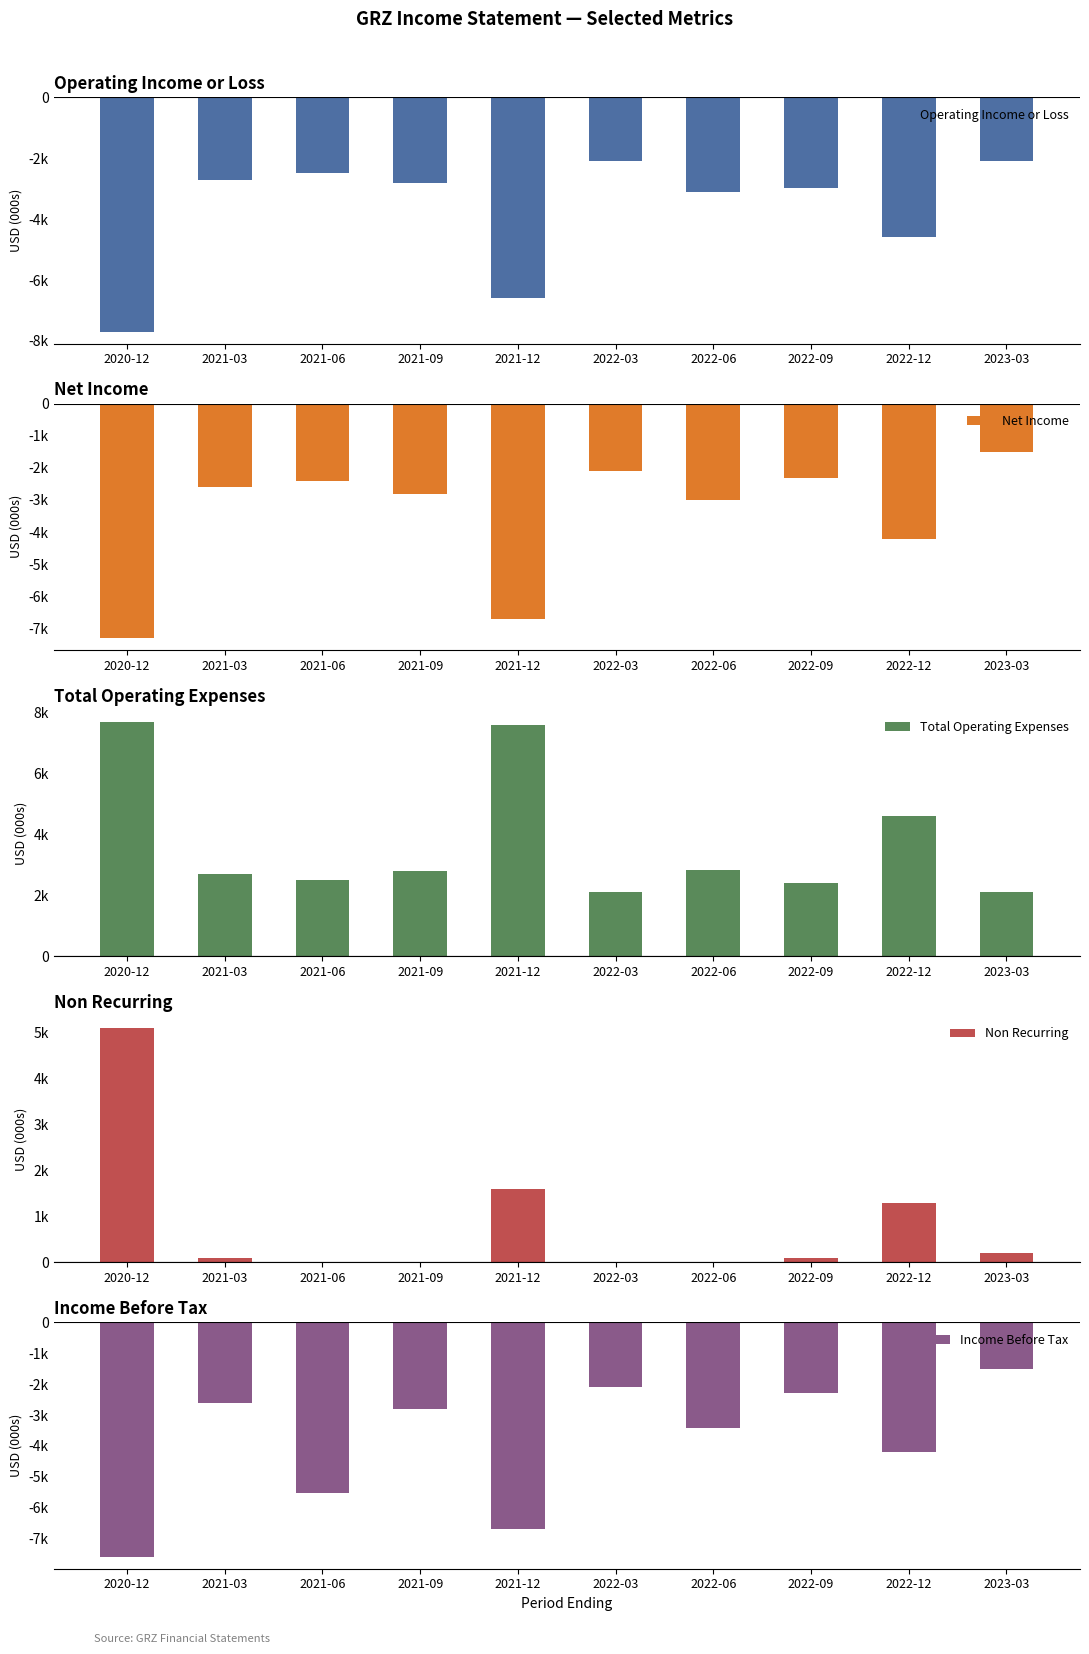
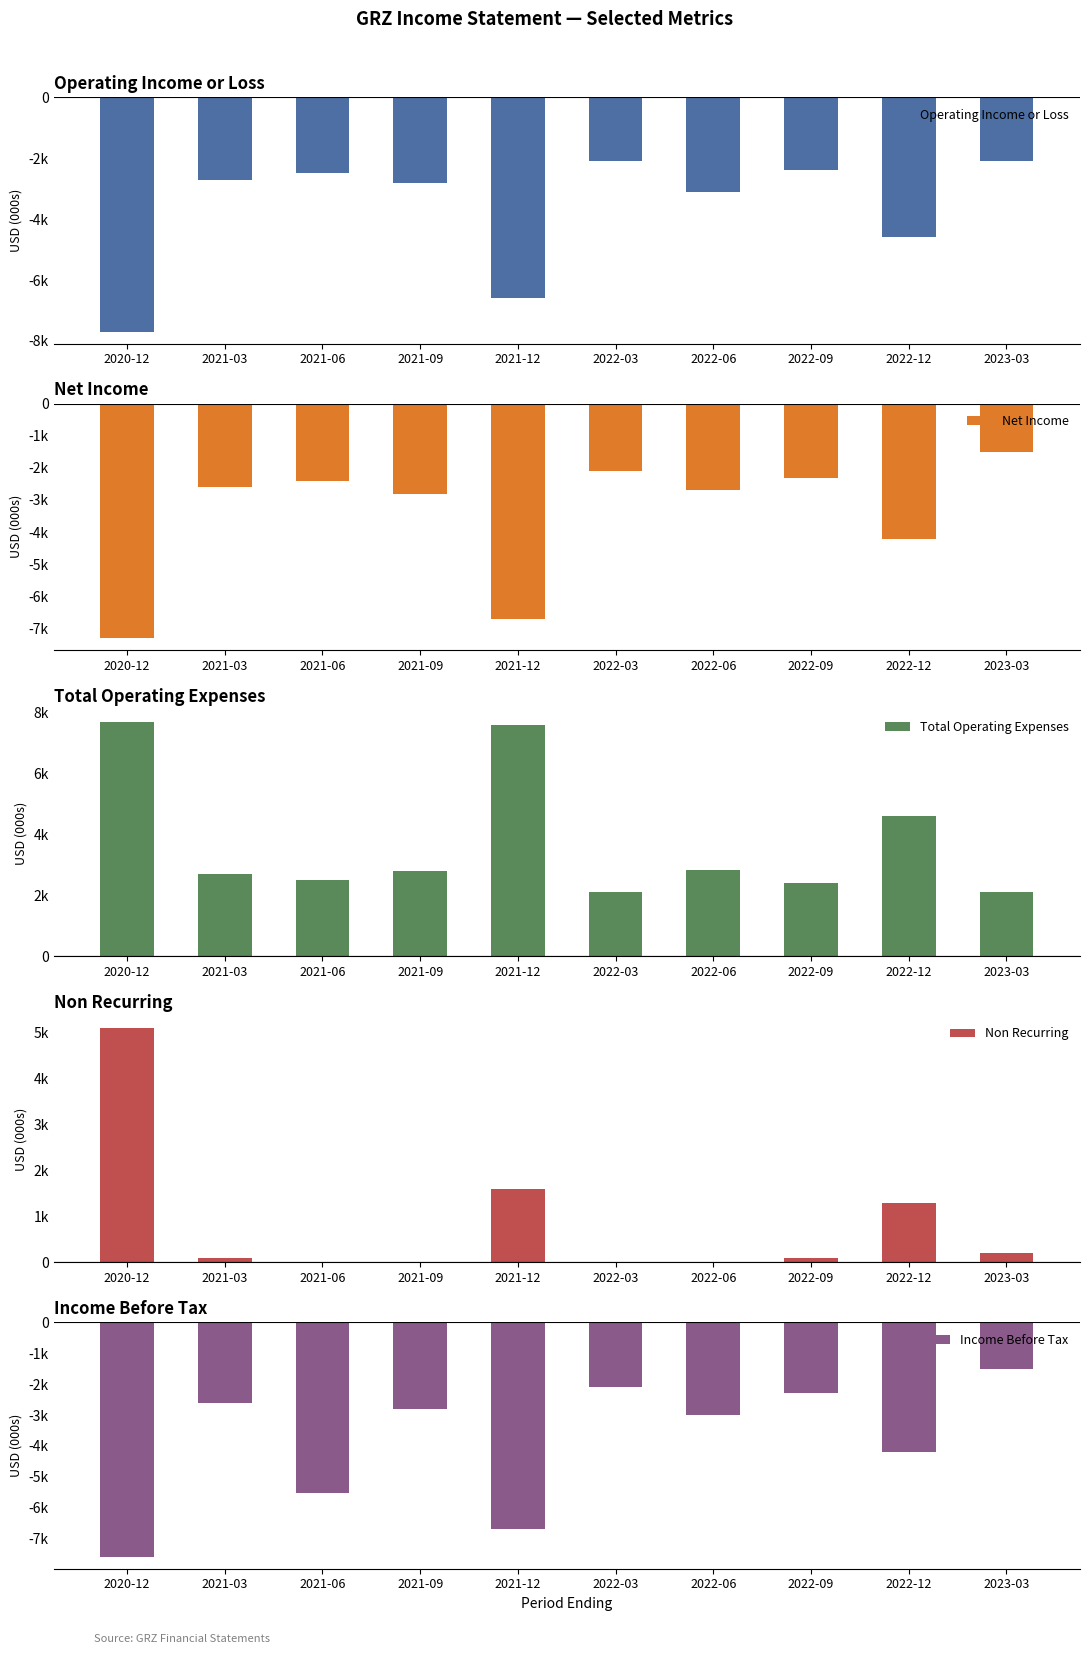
  {
    "Operating Income or Loss": {
      "2020-12": -7700,
      "2021-03": -2700,
      "2021-06": -2500,
      "2021-09": -2800,
      "2021-12": -6600,
      "2022-03": -2100,
      "2022-06": -3100,
-     "2022-09": -3000,
+     "2022-09": -2400,
      "2022-12": -4600,
      "2023-03": -2100
    },
    "Net Income": {
      "2020-12": -7300,
      "2021-03": -2600,
      "2021-06": -2400,
      "2021-09": -2800,
      "2021-12": -6700,
      "2022-03": -2100,
-     "2022-06": -3000,
+     "2022-06": -2700,
      "2022-09": -2300,
      "2022-12": -4200,
      "2023-03": -1500
    },
    "Total Operating Expenses": {
      "2020-12": 7700,
      "2021-03": 2700,
      "2021-06": 2500,
      "2021-09": 2800,
      "2021-12": 7600,
      "2022-03": 2100,
      "2022-06": 2800,
      "2022-09": 2400,
      "2022-12": 4600,
      "2023-03": 2100
    },
    "Non Recurring": {
      "2020-12": 5100,
      "2021-03": 100,
      "2021-06": 0,
      "2021-09": 0,
      "2021-12": 1600,
      "2022-03": 0,
      "2022-06": 0,
      "2022-09": 100,
      "2022-12": 1300,
      "2023-03": 200
    },
    "Income Before Tax": {
      "2020-12": -7600,
      "2021-03": -2600,
      "2021-06": -5500,
      "2021-09": -2800,
      "2021-12": -6700,
      "2022-03": -2100,
-     "2022-06": -3400,
+     "2022-06": -3000,
      "2022-09": -2300,
      "2022-12": -4200,
      "2023-03": -1500
    }
  }
